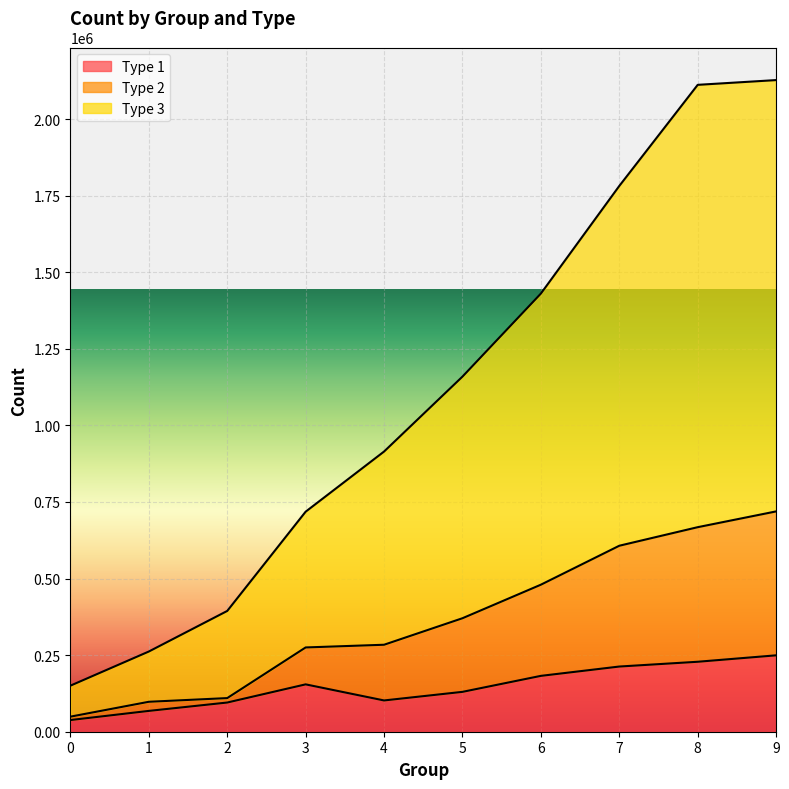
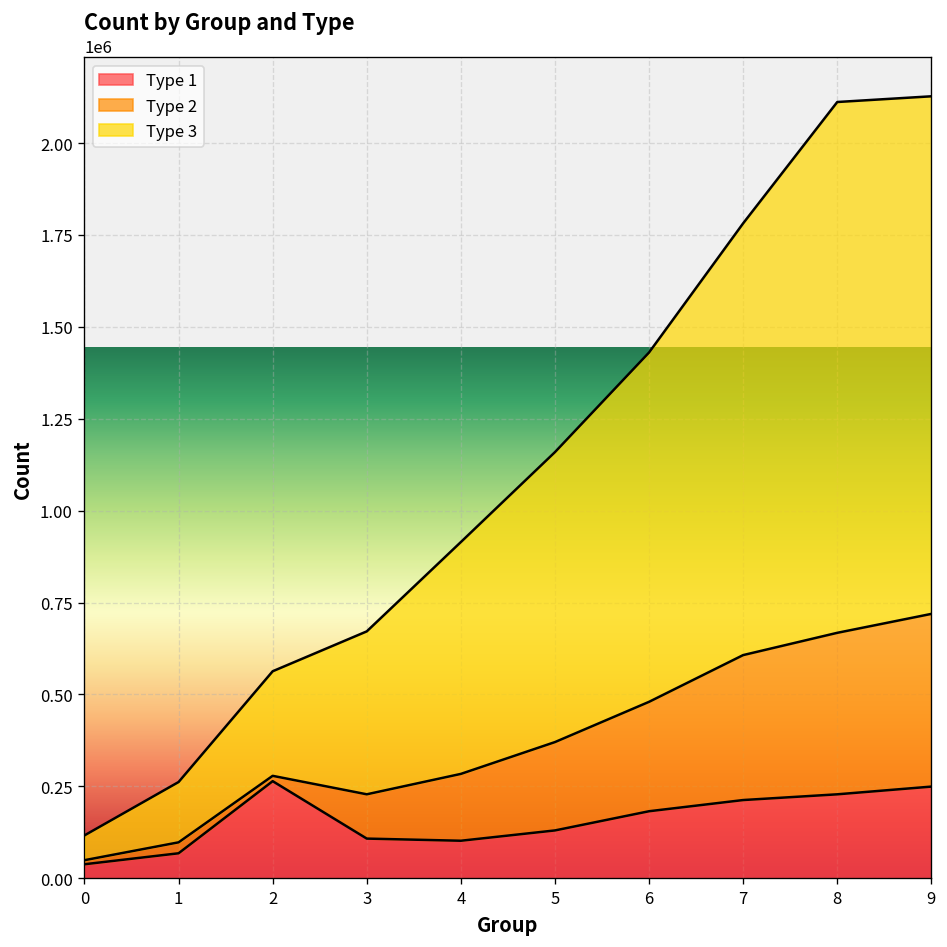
  {
    "Type 1": {
      "0": 40000,
      "1": 70000,
-     "2": 100000,
-     "3": 150000,
+     "2": 260000,
+     "3": 110000,
      "4": 100000,
      "5": 130000,
      "6": 180000,
      "7": 210000,
      "8": 230000,
      "9": 250000
    },
    "Type 2": {
      "0": 10000,
      "1": 30000,
      "2": 10000,
      "3": 120000,
      "4": 180000,
      "5": 240000,
      "6": 300000,
      "7": 390000,
      "8": 440000,
      "9": 470000
    },
    "Type 3": {
-     "0": 100000,
+     "0": 70000,
      "1": 160000,
      "2": 280000,
      "3": 440000,
      "4": 630000,
      "5": 790000,
      "6": 950000,
      "7": 1170000,
      "8": 1440000,
      "9": 1410000
    }
  }
